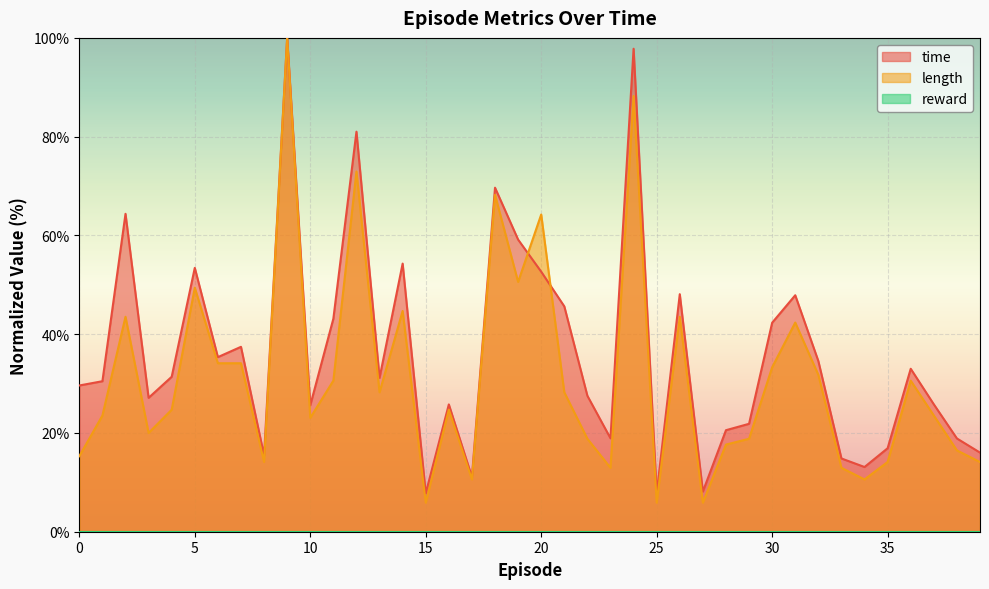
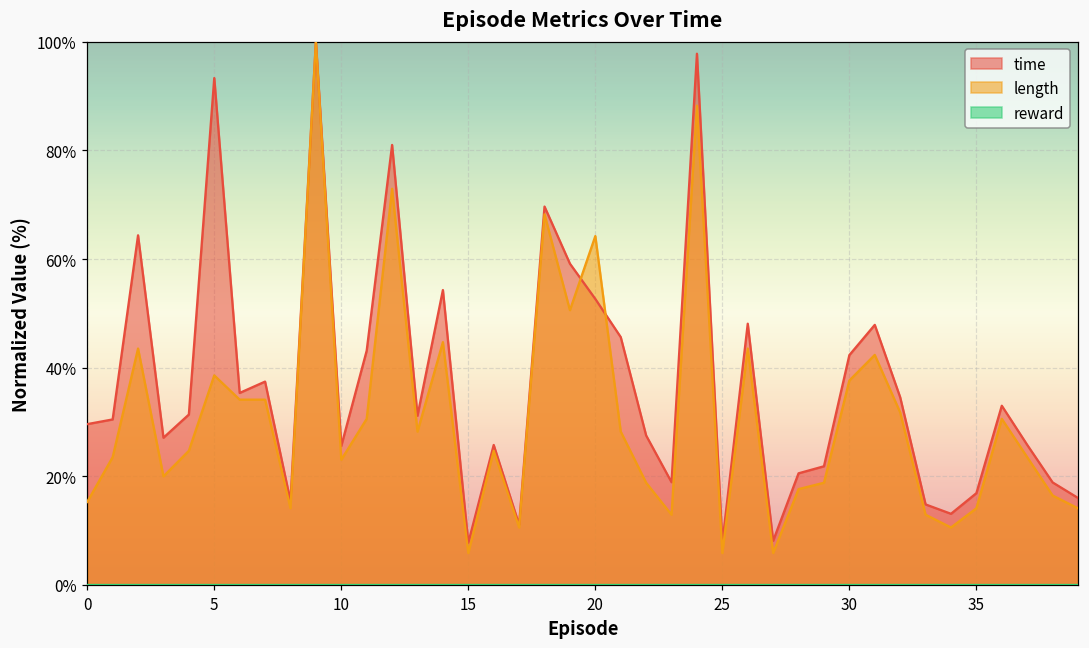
  {
    "time": {
      "0": "30%",
-     "5": "53%",
+     "5": "93%",
      "10": "26%",
      "15": "8%",
      "20": "53%",
      "25": "8%",
      "30": "42%",
      "35": "17%"
    },
    "length": {
      "0": "15%",
-     "5": "49%",
+     "5": "39%",
      "10": "23%",
      "15": "6%",
      "20": "64%",
      "25": "6%",
-     "30": "33%",
+     "30": "38%",
      "35": "14%"
    },
    "reward": {
      "0": "0%",
      "5": "0%",
      "10": "0%",
      "15": "0%",
      "20": "0%",
      "25": "0%",
      "30": "0%",
      "35": "0%"
    }
  }
